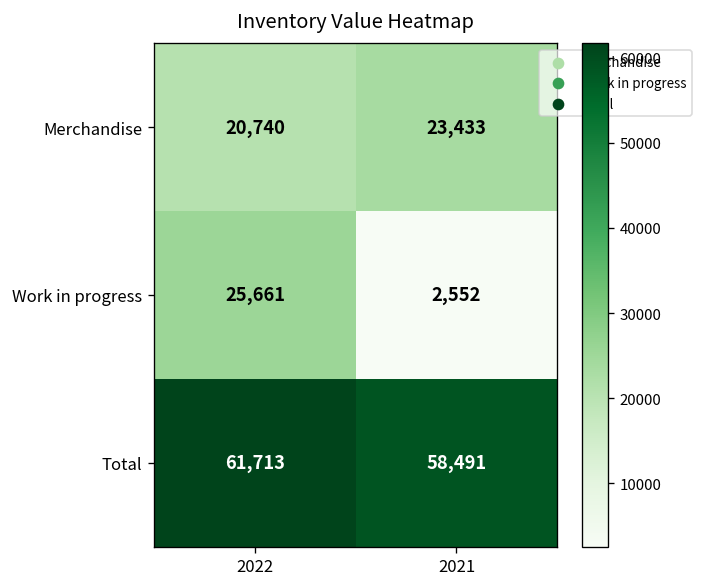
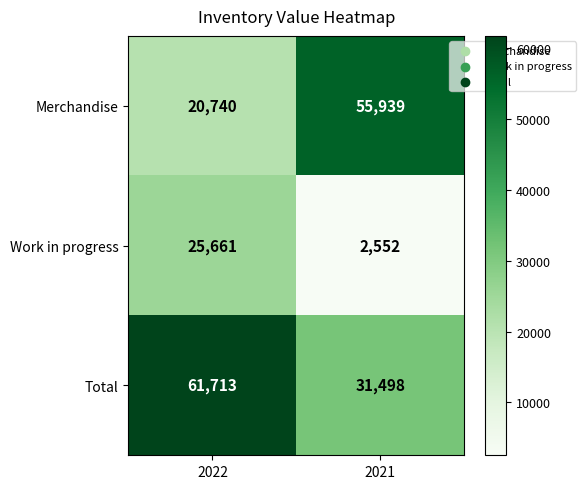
  {
    "Merchandise": {
      "2022": "20,740",
-     "2021": "23,433"
+     "2021": "55,939"
    },
    "Work in progress": {
      "2022": "25,661",
      "2021": "2,552"
    },
    "Total": {
      "2022": "61,713",
-     "2021": "58,491"
+     "2021": "31,498"
    }
  }
